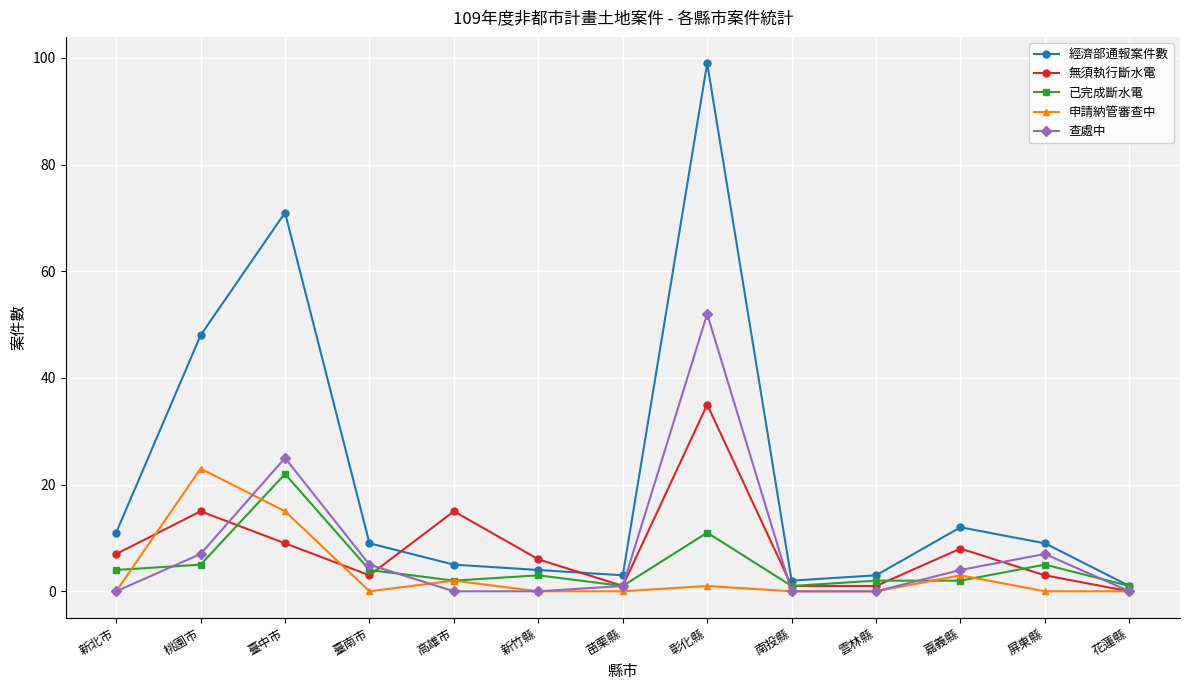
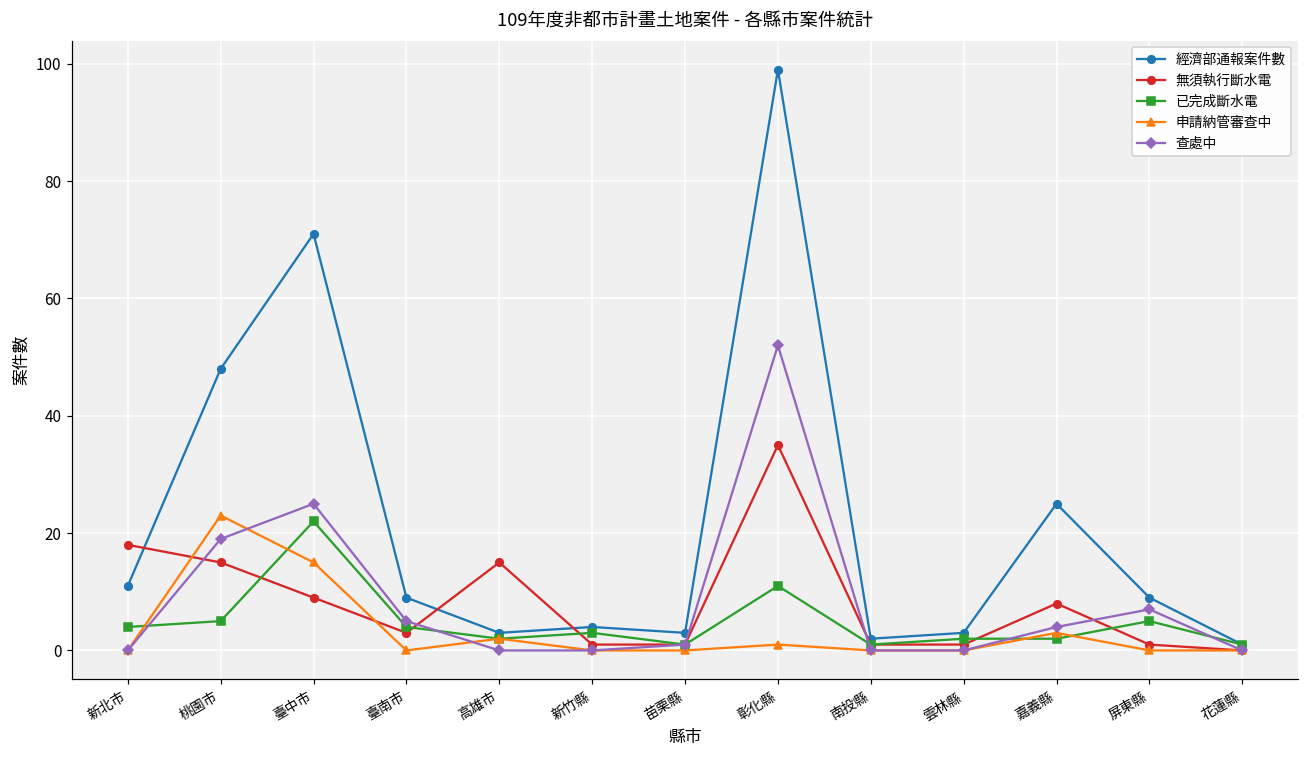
  {
    "經濟部通報案件數": {
      "新北市": 11,
      "桃園市": 48,
      "臺中市": 71,
      "臺南市": 9,
-     "高雄市": 5,
+     "高雄市": 3,
      "新竹縣": 4,
      "苗栗縣": 3,
      "彰化縣": 99,
      "南投縣": 2,
      "雲林縣": 3,
-     "嘉義縣": 12,
+     "嘉義縣": 25,
      "屏東縣": 9
    },
    "無須執行斷水電": {
-     "新北市": 7,
+     "新北市": 18,
      "桃園市": 15,
      "臺中市": 9,
      "臺南市": 3,
      "高雄市": 15,
-     "新竹縣": 6,
+     "新竹縣": 1,
      "彰化縣": 35,
      "雲林縣": 1,
      "嘉義縣": 8,
-     "屏東縣": 3
+     "屏東縣": 1
    },
    "已完成斷水電": {
      "新北市": 4,
      "桃園市": 5,
      "臺中市": 22,
      "臺南市": 4,
      "新竹縣": 3,
      "彰化縣": 11,
      "雲林縣": 2,
      "嘉義縣": 2,
      "屏東縣": 5
    },
    "申請納管審查中": {
      "桃園市": 23,
      "臺中市": 15,
      "臺南市": 0,
      "苗栗縣": 0,
      "彰化縣": 1,
      "嘉義縣": 3,
      "屏東縣": 0
    },
    "查處中": {
-     "桃園市": 7,
+     "桃園市": 19,
      "臺中市": 25,
      "臺南市": 5,
      "高雄市": 0,
      "彰化縣": 52,
      "嘉義縣": 4,
      "屏東縣": 7
    }
  }
